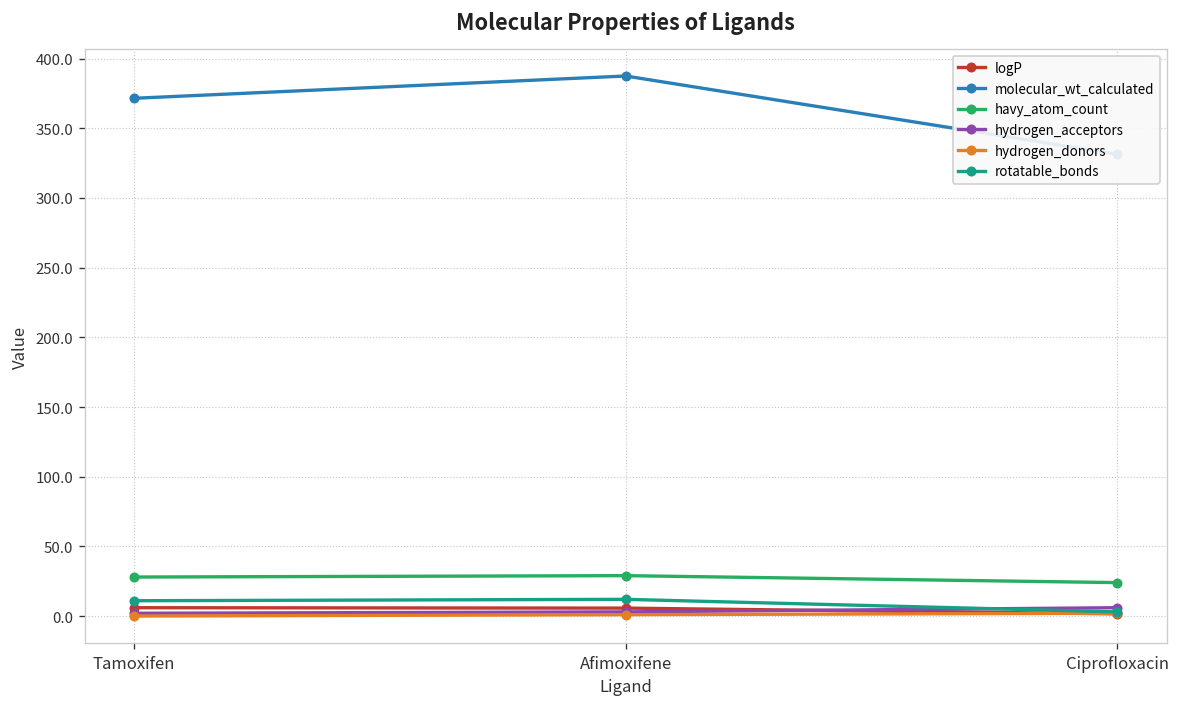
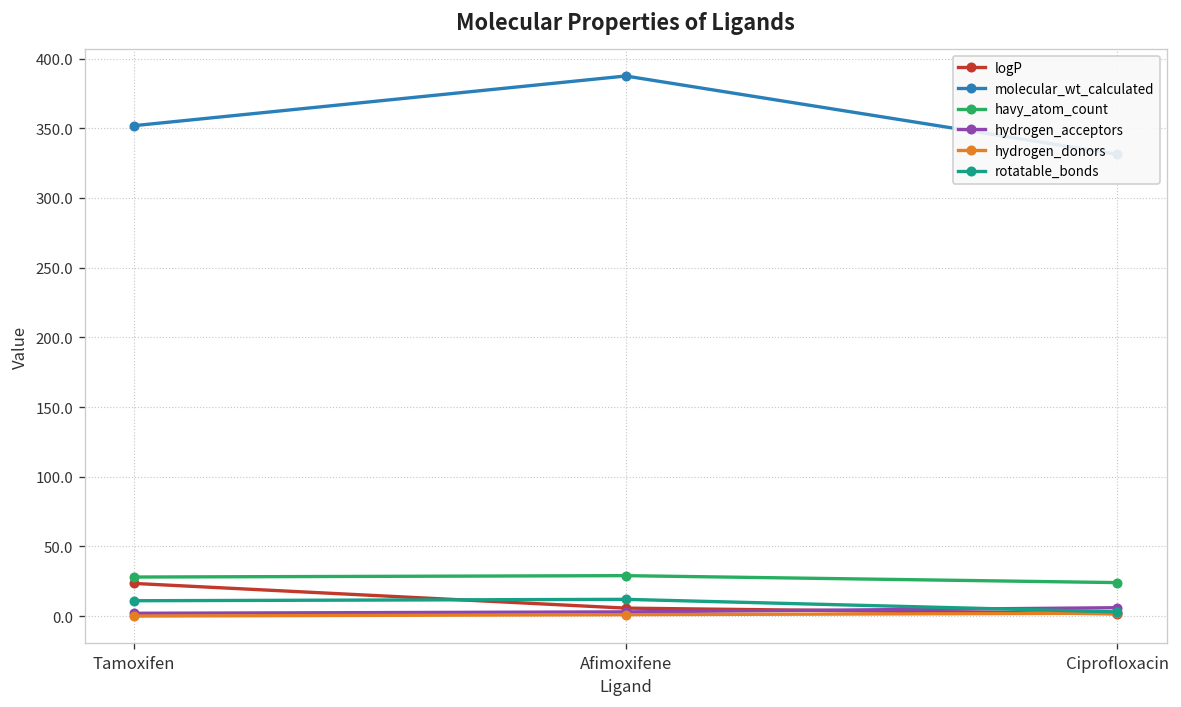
  {
    "logP": {
-     "Tamoxifen": 6,
+     "Tamoxifen": 23,
      "Afimoxifene": 6
    },
    "molecular_wt_calculated": {
-     "Tamoxifen": 372,
+     "Tamoxifen": 352,
      "Afimoxifene": 388
    },
    "hydrogen_acceptors": {
      "Ciprofloxacin": 6
    }
  }
